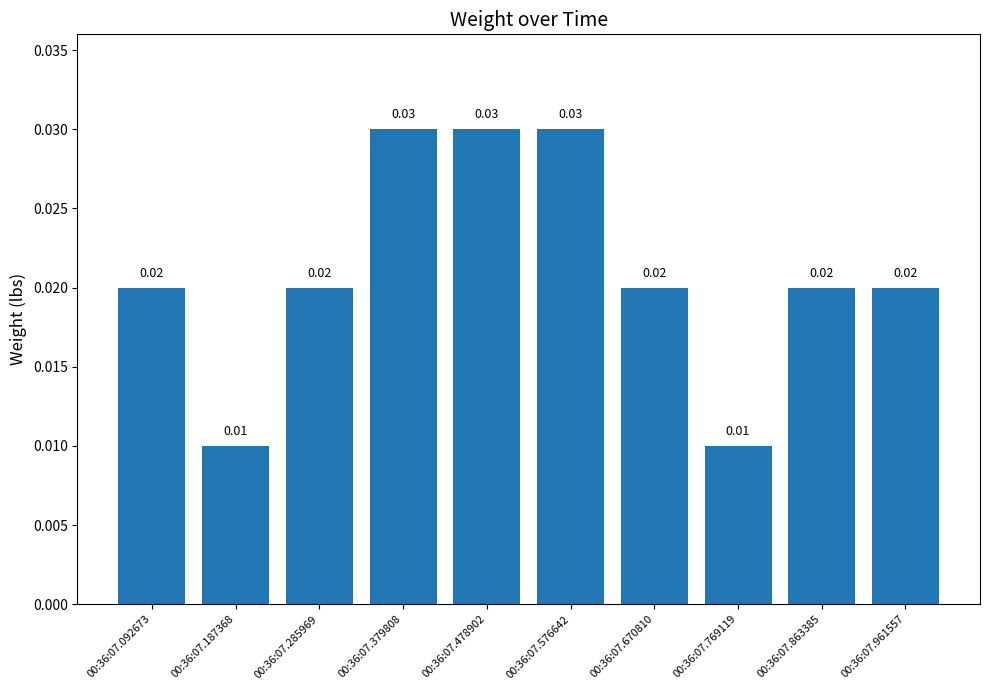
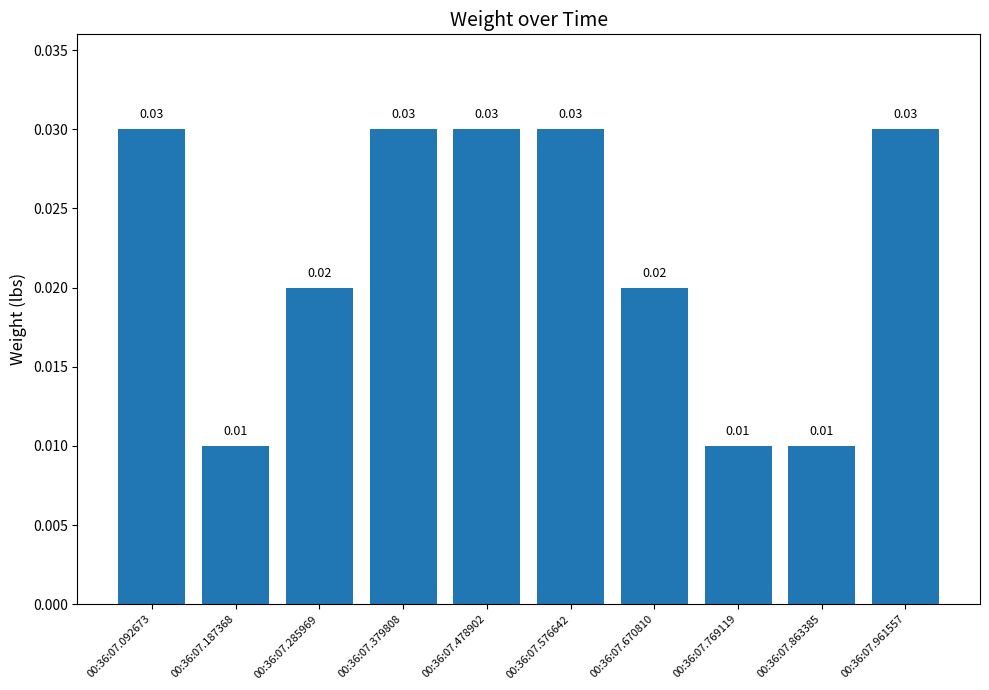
  {
-   "00:36:07.092673": 0.02,
+   "00:36:07.092673": 0.03,
    "00:36:07.187368": 0.01,
    "00:36:07.285969": 0.02,
    "00:36:07.379808": 0.03,
    "00:36:07.478902": 0.03,
    "00:36:07.576642": 0.03,
    "00:36:07.670810": 0.02,
    "00:36:07.769119": 0.01,
-   "00:36:07.863385": 0.02,
-   "00:36:07.961557": 0.02
+   "00:36:07.863385": 0.01,
+   "00:36:07.961557": 0.03
  }
